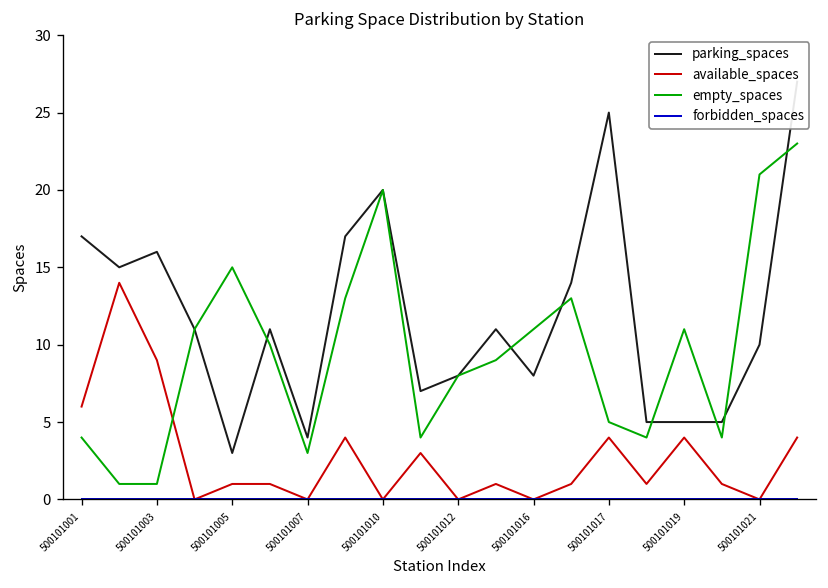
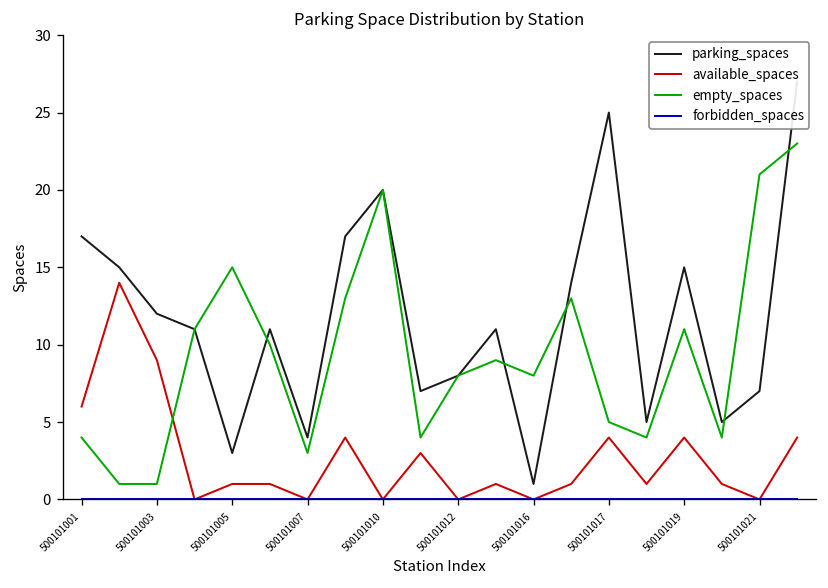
  {
    "parking_spaces": {
      "500101001": 17,
-     "500101003": 16,
+     "500101003": 12,
      "500101005": 3,
      "500101007": 4,
-     "500101016": 8,
+     "500101016": 1,
      "500101017": 25,
-     "500101019": 5,
-     "500101021": 10
+     "500101019": 15,
+     "500101021": 7
    },
    "available_spaces": {
      "500101001": 6,
      "500101003": 9,
      "500101005": 1,
      "500101017": 4,
      "500101019": 4
    },
    "empty_spaces": {
      "500101001": 4,
      "500101003": 1,
      "500101005": 15,
      "500101007": 3,
-     "500101016": 11,
+     "500101016": 8,
      "500101017": 5,
      "500101019": 11,
      "500101021": 21
    },
    "forbidden_spaces": {
      "500101001": 0,
      "500101003": 0,
      "500101005": 0,
      "500101017": 0,
      "500101019": 0
    }
  }
